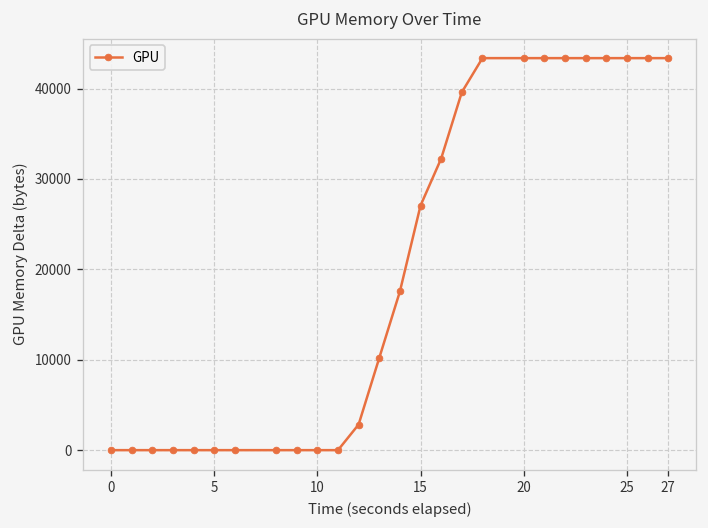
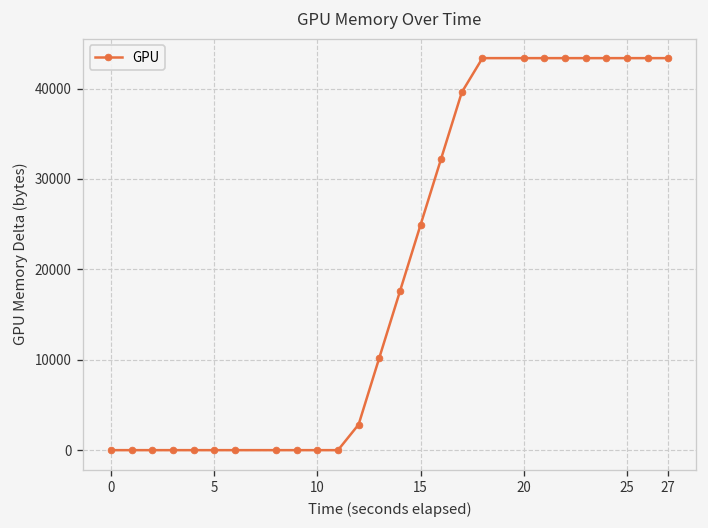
  {
    "0": 0,
    "5": 0,
    "10": 0,
-   "15": 27000,
+   "15": 25000,
    "20": 43000,
    "25": 43000,
    "27": 43000
  }
